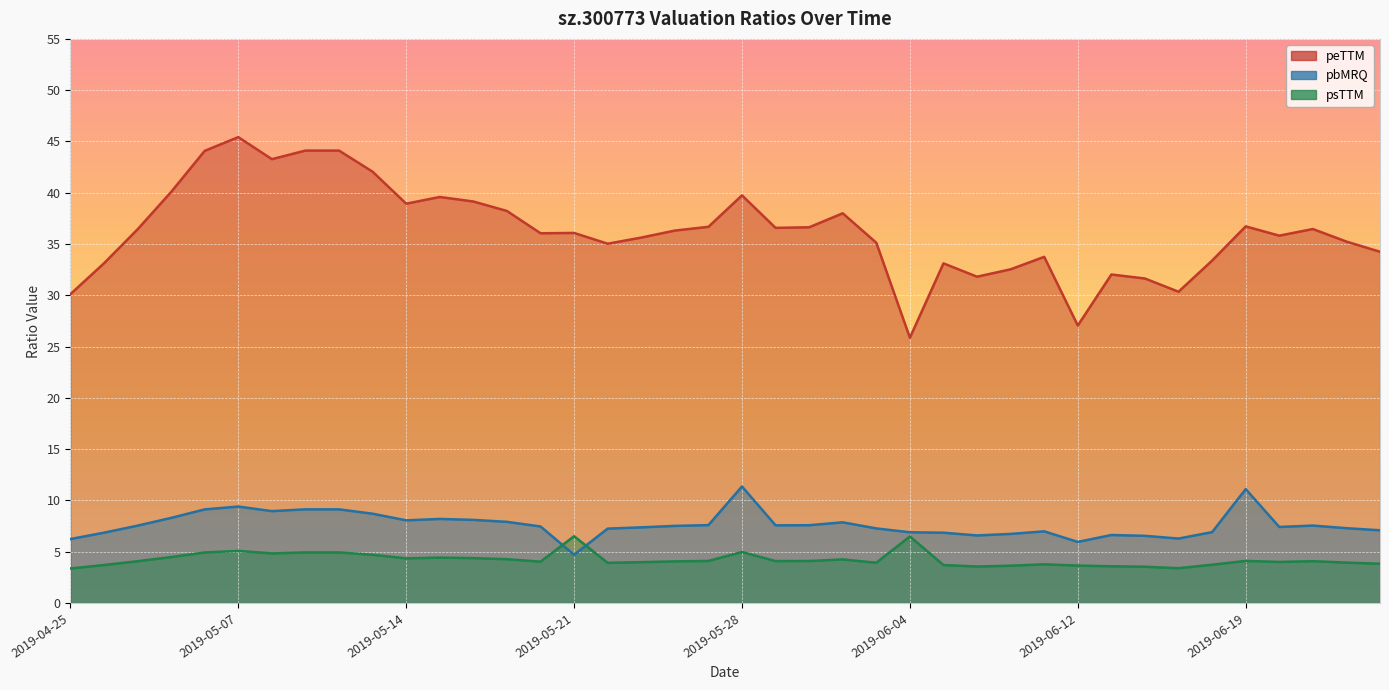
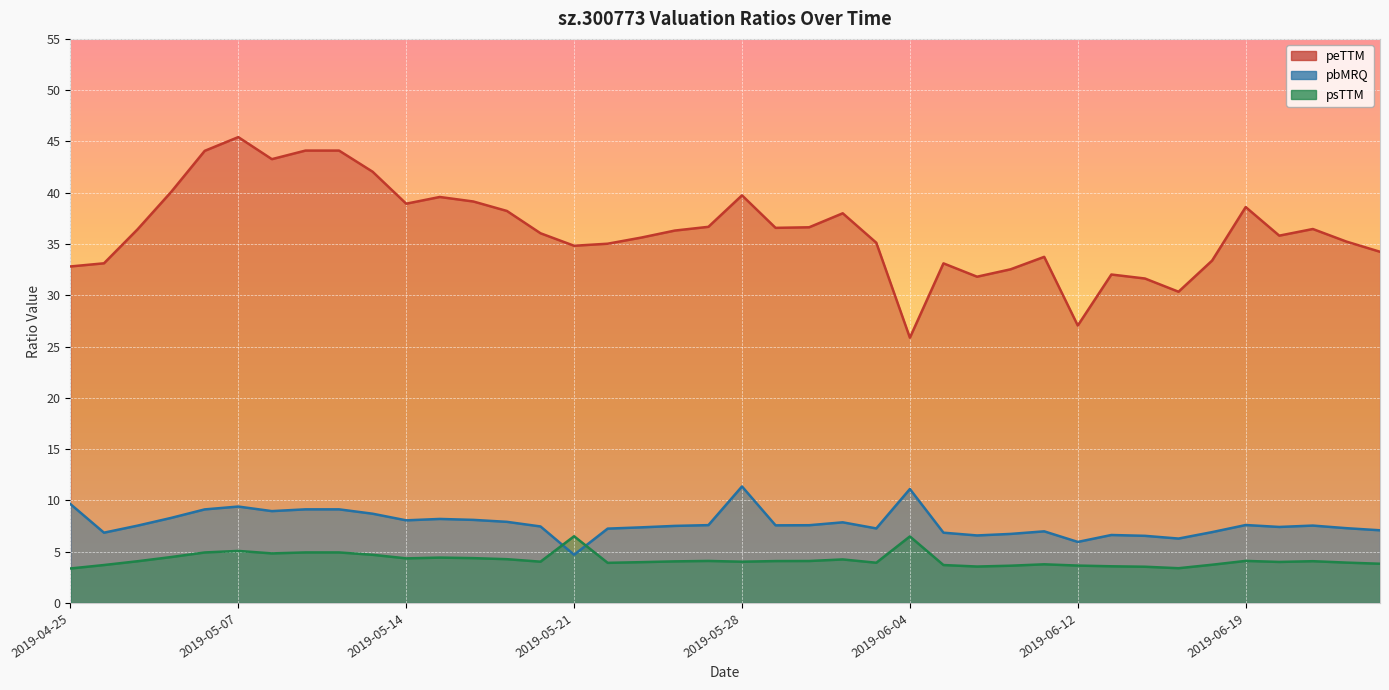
  {
    "peTTM": {
-     "2019-04-25": 30.1,
+     "2019-04-25": 32.8,
      "2019-05-07": 45.4,
      "2019-05-14": 38.9,
-     "2019-05-21": 36.1,
+     "2019-05-21": 34.8,
      "2019-05-28": 39.7,
      "2019-06-04": 25.9,
      "2019-06-12": 27.1,
-     "2019-06-19": 36.7
+     "2019-06-19": 38.6
    },
    "pbMRQ": {
-     "2019-04-25": 6.2,
+     "2019-04-25": 9.6,
      "2019-05-07": 9.4,
      "2019-05-14": 8.1,
      "2019-05-21": 4.7,
      "2019-05-28": 11.4,
-     "2019-06-04": 6.9,
+     "2019-06-04": 11.1,
      "2019-06-12": 6.0,
-     "2019-06-19": 11.1
+     "2019-06-19": 7.6
    },
    "psTTM": {
      "2019-04-25": 3.4,
      "2019-05-07": 5.1,
      "2019-05-14": 4.4,
      "2019-05-21": 6.5,
-     "2019-05-28": 5.0,
+     "2019-05-28": 4.0,
      "2019-06-04": 6.5,
      "2019-06-12": 3.6,
      "2019-06-19": 4.1
    }
  }
